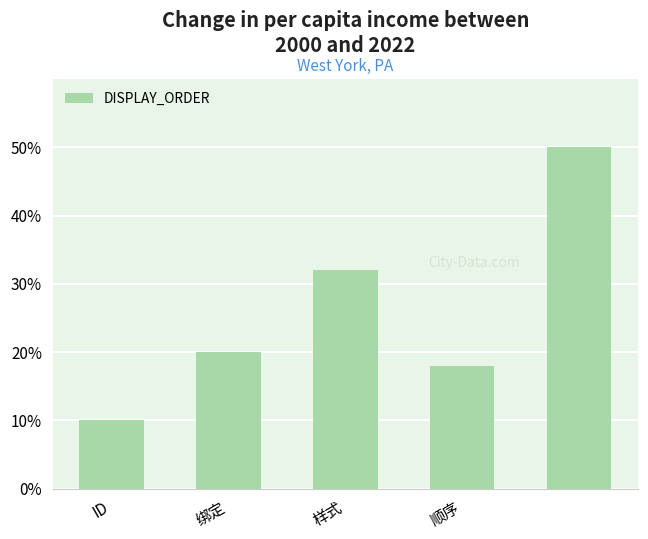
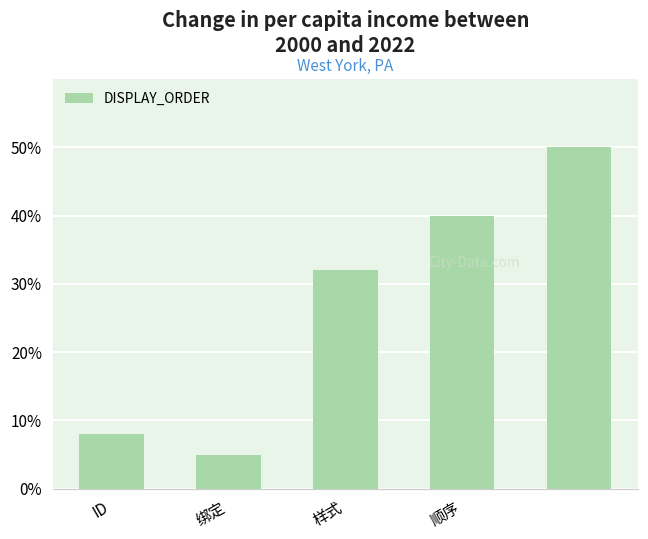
  {
-   "ID": "10%",
-   "绑定": "20%",
+   "ID": "8%",
+   "绑定": "5%",
    "样式": "32%",
-   "顺序": "18%"
+   "顺序": "40%"
  }
